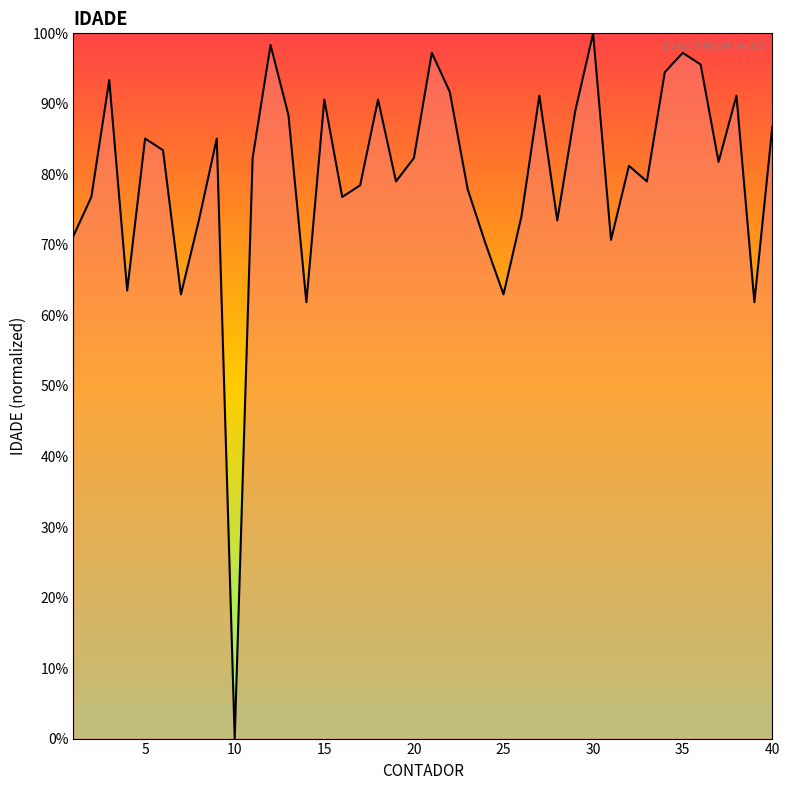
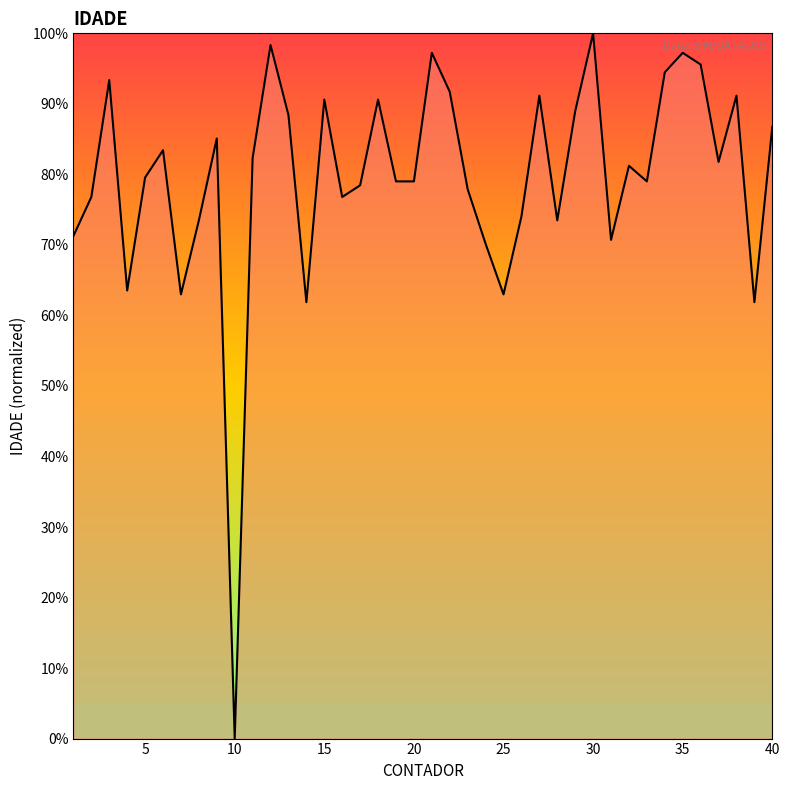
  {
-   "5": "85%",
+   "5": "80%",
    "15": "91%",
-   "20": "82%",
+   "20": "79%",
    "25": "63%",
    "30": "100%",
    "35": "97%",
    "40": "87%"
  }
